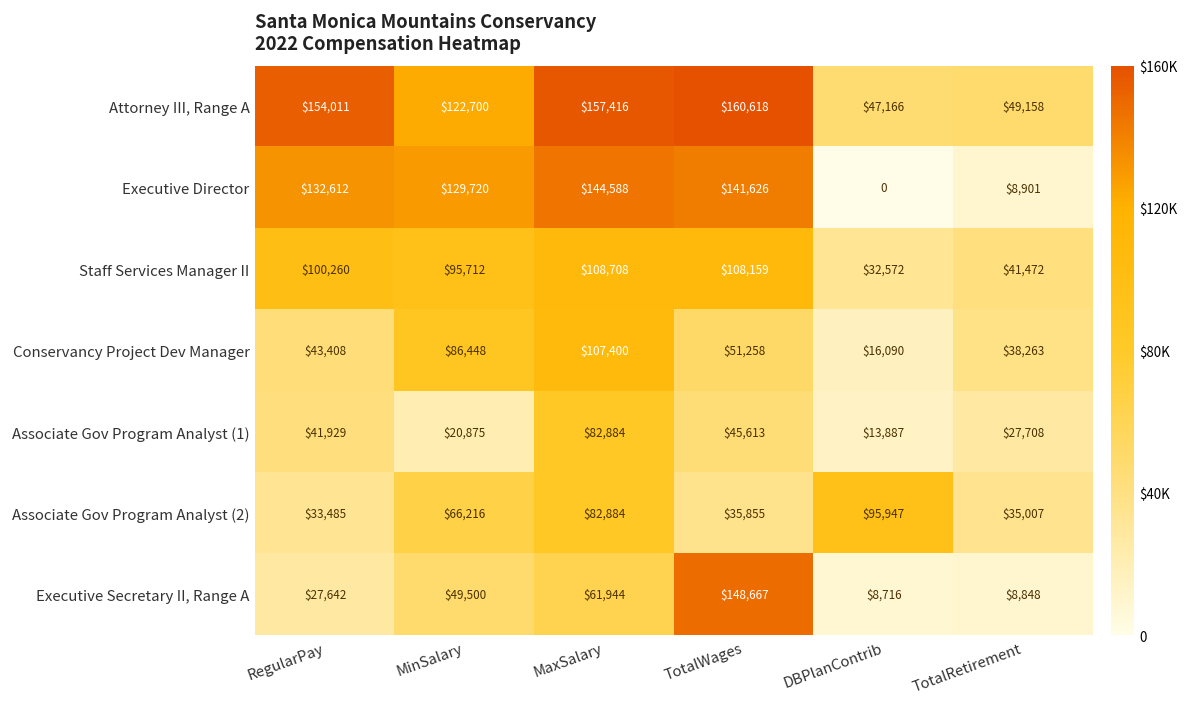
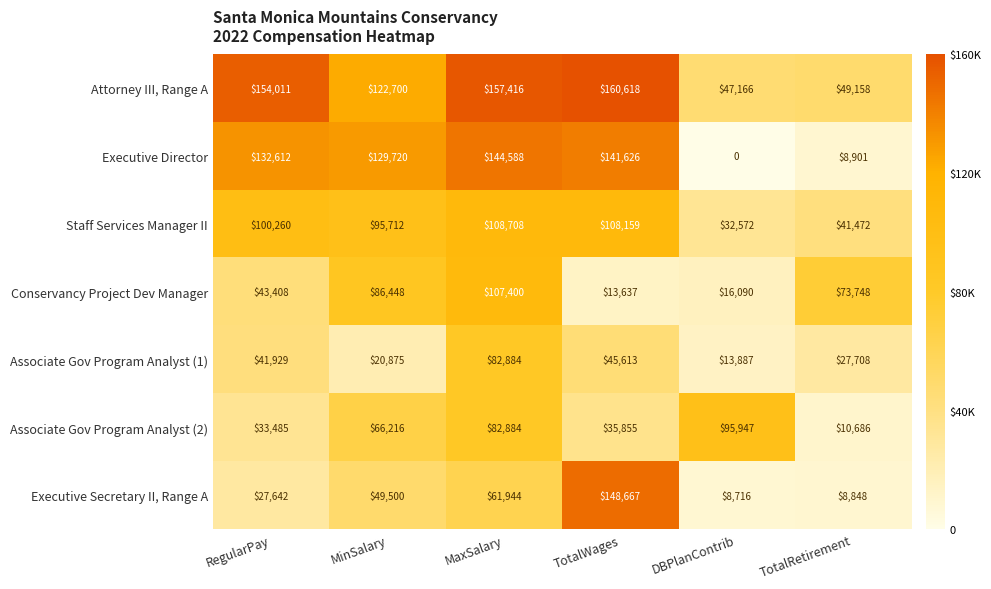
  {
    "Attorney III, Range A": {
      "RegularPay": "$154,011",
      "MinSalary": "$122,700",
      "MaxSalary": "$157,416",
      "TotalWages": "$160,618",
      "DBPlanContrib": "$47,166",
      "TotalRetirement": "$49,158"
    },
    "Executive Director": {
      "RegularPay": "$132,612",
      "MinSalary": "$129,720",
      "MaxSalary": "$144,588",
      "TotalWages": "$141,626",
      "DBPlanContrib": "0",
      "TotalRetirement": "$8,901"
    },
    "Staff Services Manager II": {
      "RegularPay": "$100,260",
      "MinSalary": "$95,712",
      "MaxSalary": "$108,708",
      "TotalWages": "$108,159",
      "DBPlanContrib": "$32,572",
      "TotalRetirement": "$41,472"
    },
    "Conservancy Project Dev Manager": {
      "RegularPay": "$43,408",
      "MinSalary": "$86,448",
      "MaxSalary": "$107,400",
-     "TotalWages": "$51,258",
+     "TotalWages": "$13,637",
      "DBPlanContrib": "$16,090",
-     "TotalRetirement": "$38,263"
+     "TotalRetirement": "$73,748"
    },
    "Associate Gov Program Analyst (1)": {
      "RegularPay": "$41,929",
      "MinSalary": "$20,875",
      "MaxSalary": "$82,884",
      "TotalWages": "$45,613",
      "DBPlanContrib": "$13,887",
      "TotalRetirement": "$27,708"
    },
    "Associate Gov Program Analyst (2)": {
      "RegularPay": "$33,485",
      "MinSalary": "$66,216",
      "MaxSalary": "$82,884",
      "TotalWages": "$35,855",
      "DBPlanContrib": "$95,947",
-     "TotalRetirement": "$35,007"
+     "TotalRetirement": "$10,686"
    },
    "Executive Secretary II, Range A": {
      "RegularPay": "$27,642",
      "MinSalary": "$49,500",
      "MaxSalary": "$61,944",
      "TotalWages": "$148,667",
      "DBPlanContrib": "$8,716",
      "TotalRetirement": "$8,848"
    }
  }
